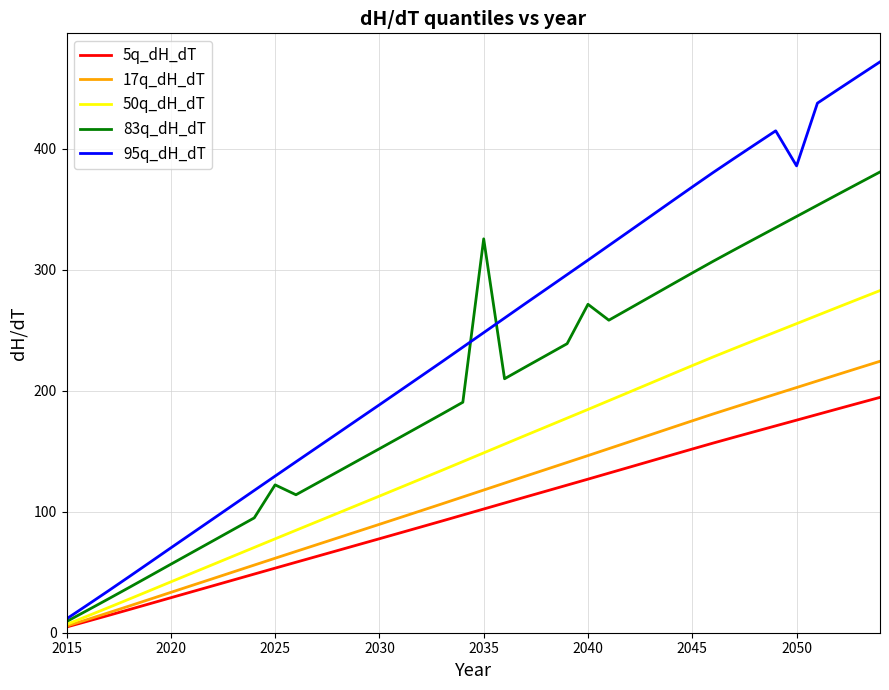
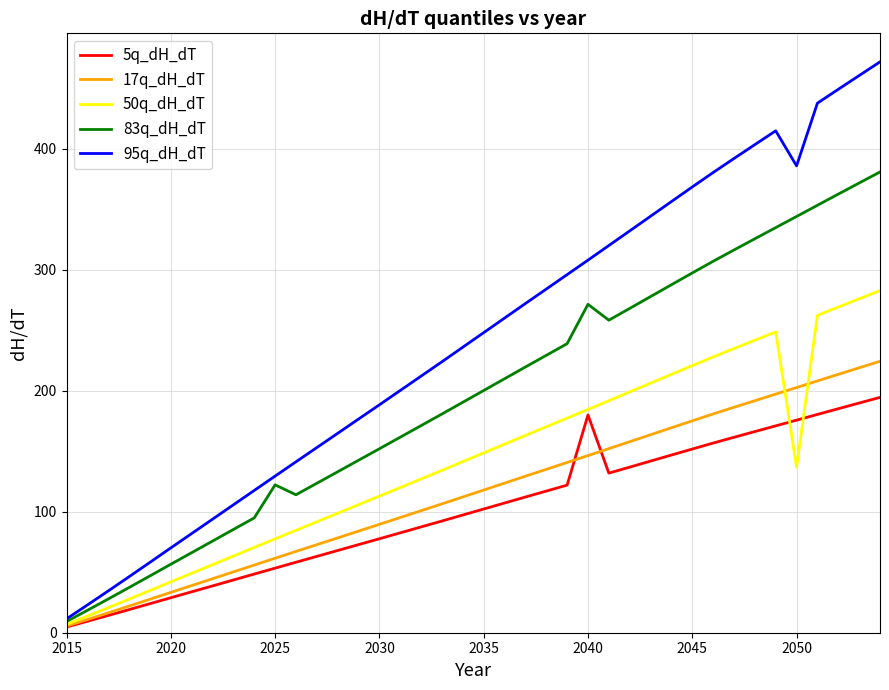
  {
    "5q_dH_dT": {
      "2020": 29,
      "2025": 53,
      "2030": 78,
      "2035": 102,
-     "2040": 127,
+     "2040": 180,
      "2045": 152,
      "2050": 176
    },
    "17q_dH_dT": {
      "2020": 33,
      "2025": 62,
      "2030": 90,
      "2035": 118,
      "2040": 146,
      "2045": 175,
      "2050": 203
    },
    "50q_dH_dT": {
      "2020": 42,
      "2025": 78,
      "2030": 113,
      "2035": 149,
      "2040": 184,
      "2045": 221,
-     "2050": 255
+     "2050": 137
    },
    "83q_dH_dT": {
      "2015": 9,
      "2020": 57,
      "2025": 122,
      "2030": 152,
-     "2035": 325,
+     "2035": 200,
      "2040": 271,
      "2045": 297,
      "2050": 344
    },
    "95q_dH_dT": {
      "2015": 11,
      "2020": 70,
      "2025": 129,
      "2030": 188,
      "2035": 248,
      "2040": 308,
      "2045": 368,
      "2050": 386
    }
  }
